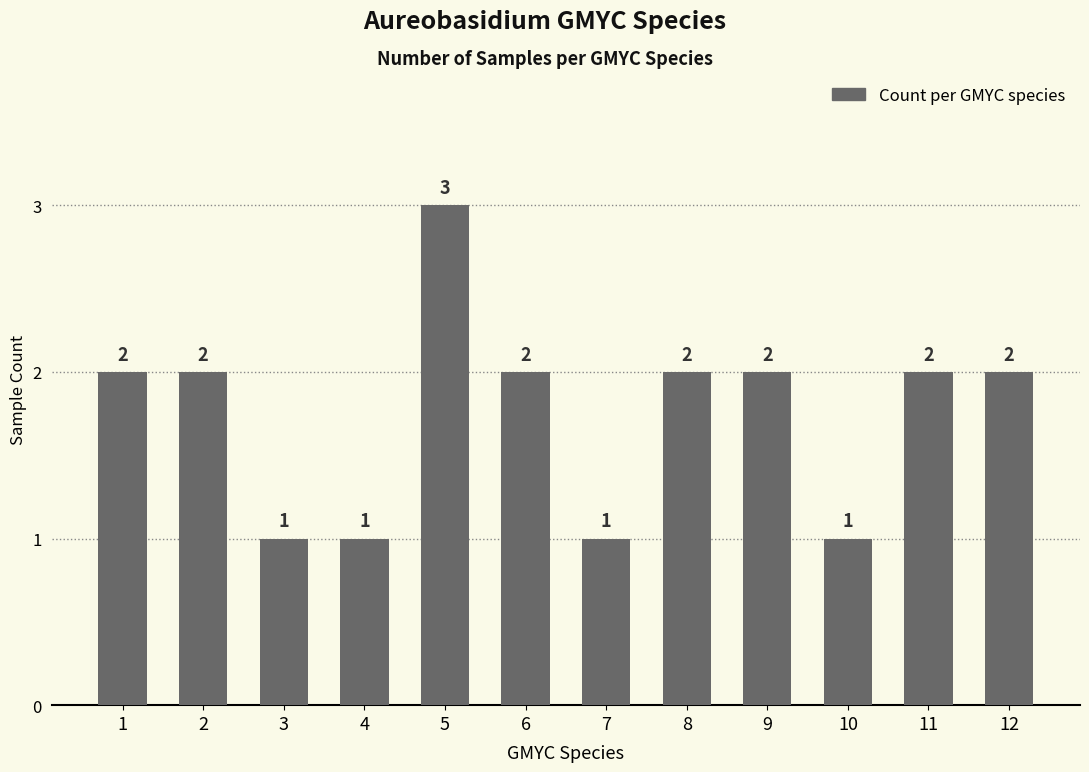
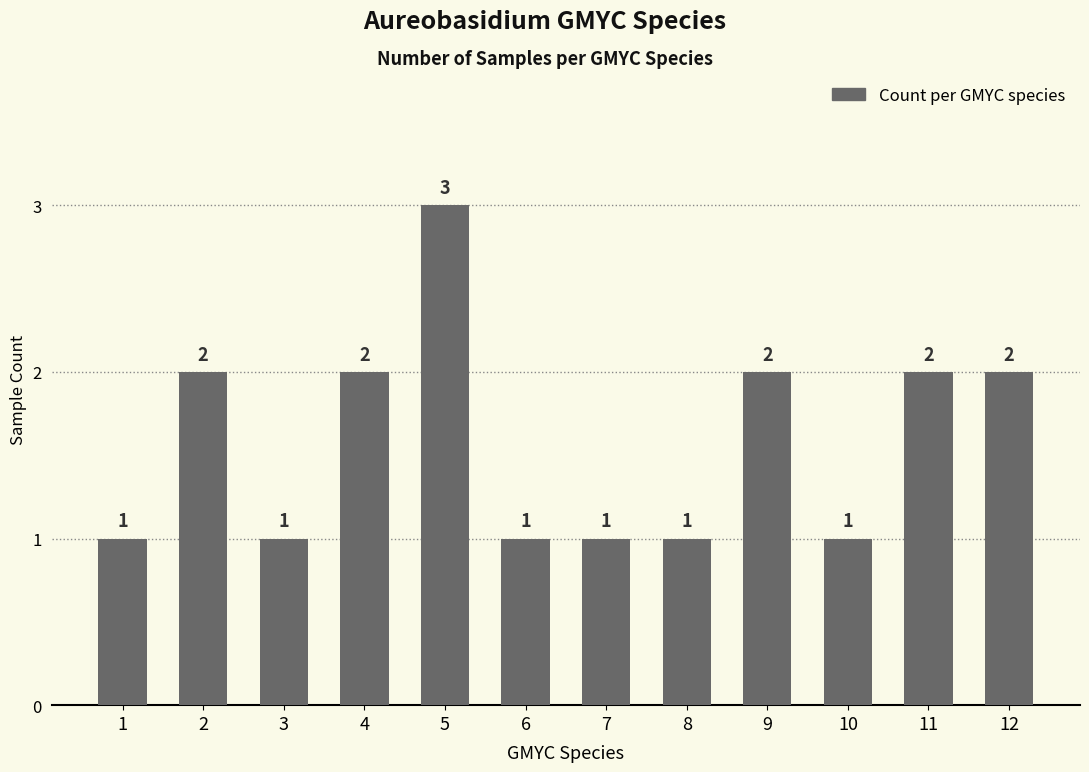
  {
-   "1": 2,
+   "1": 1,
    "2": 2,
    "3": 1,
-   "4": 1,
+   "4": 2,
    "5": 3,
-   "6": 2,
+   "6": 1,
    "7": 1,
-   "8": 2,
+   "8": 1,
    "9": 2,
    "10": 1,
    "11": 2,
    "12": 2
  }
